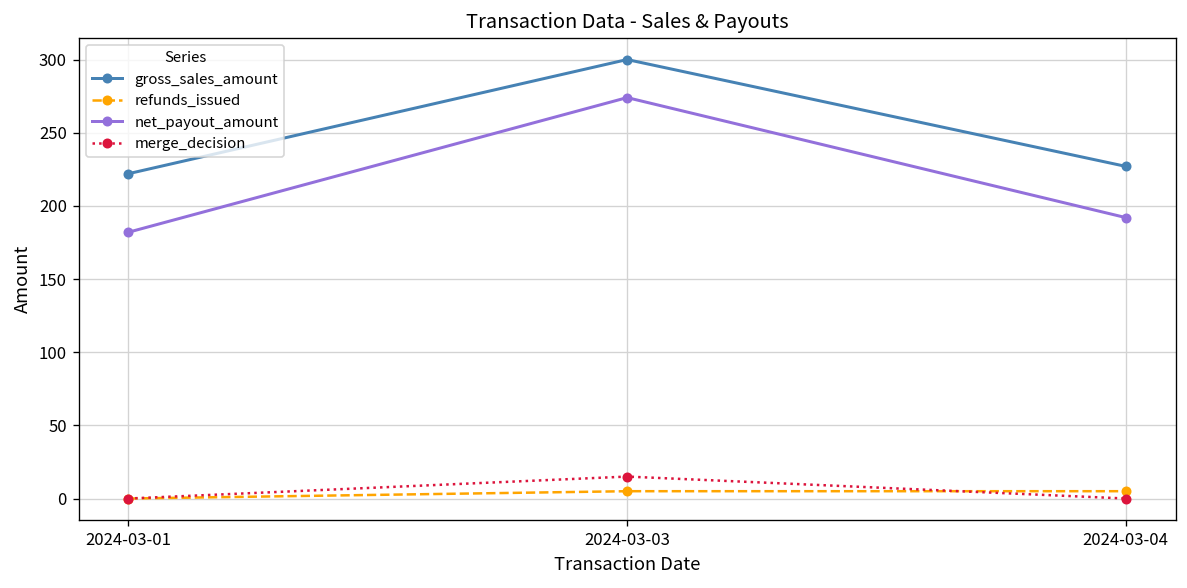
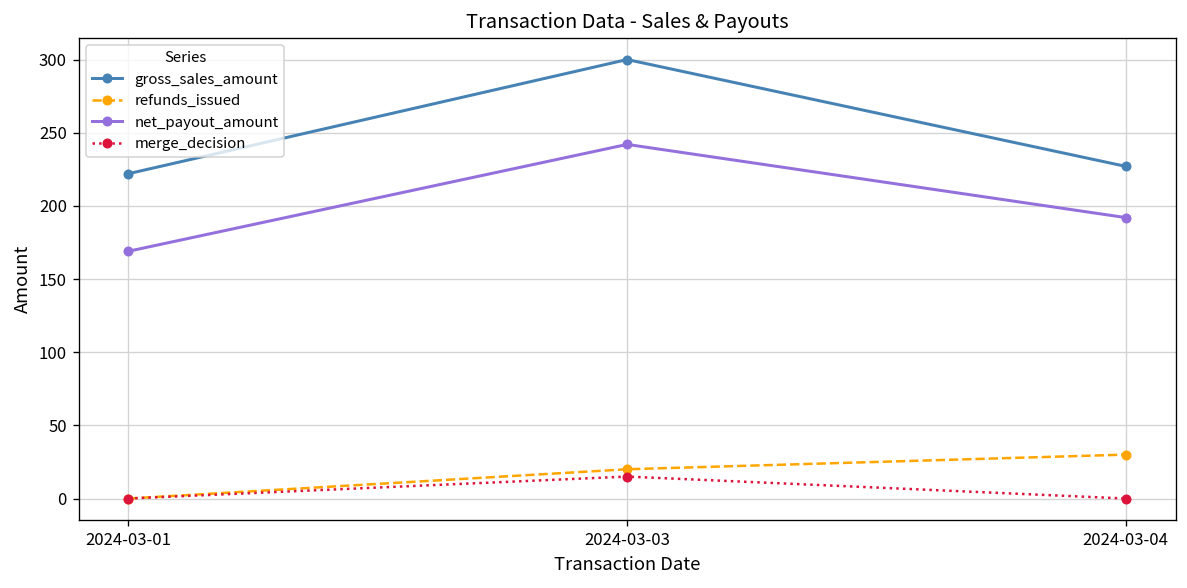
  {
    "gross_sales_amount": {
      "2024-03-01": 222,
      "2024-03-03": 300,
      "2024-03-04": 227
    },
    "refunds_issued": {
-     "2024-03-03": 5,
-     "2024-03-04": 5
+     "2024-03-03": 20,
+     "2024-03-04": 30
    },
    "net_payout_amount": {
-     "2024-03-01": 182,
-     "2024-03-03": 274,
+     "2024-03-01": 169,
+     "2024-03-03": 242,
      "2024-03-04": 192
    },
    "merge_decision": {
      "2024-03-03": 15,
      "2024-03-04": 0
    }
  }
